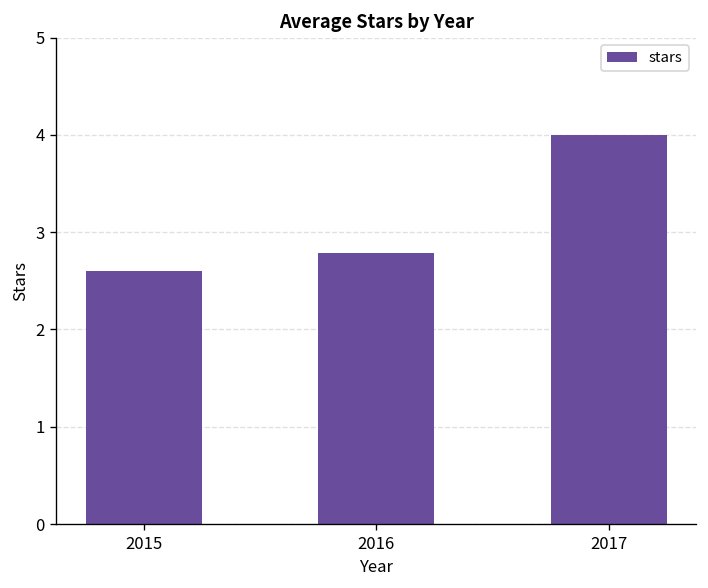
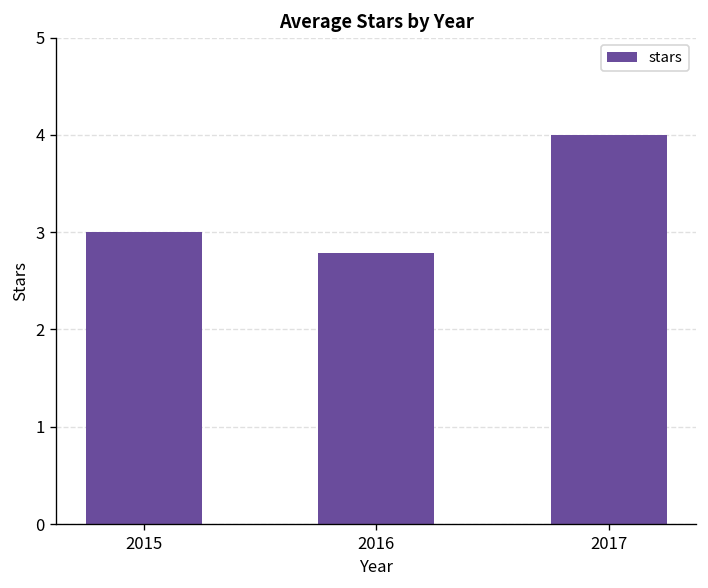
  {
-   "2015": 2.6,
+   "2015": 3.0,
    "2016": 2.8,
    "2017": 4.0
  }
